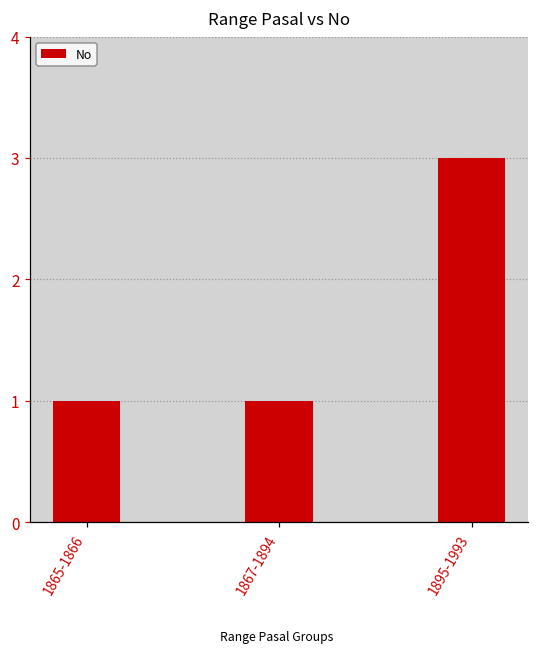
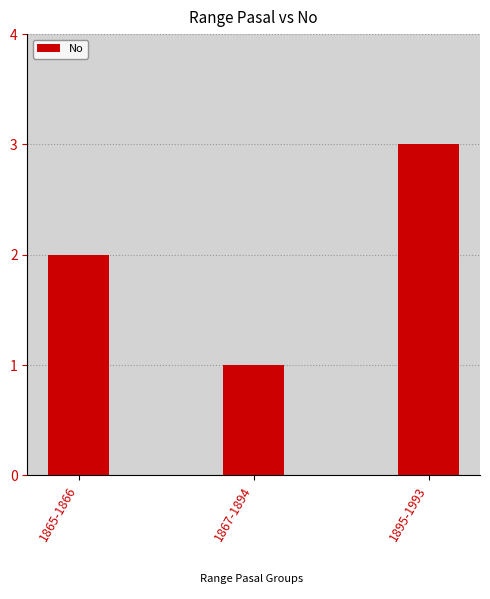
  {
-   "1865-1866": 1,
+   "1865-1866": 2,
    "1867-1894": 1,
    "1895-1993": 3
  }
